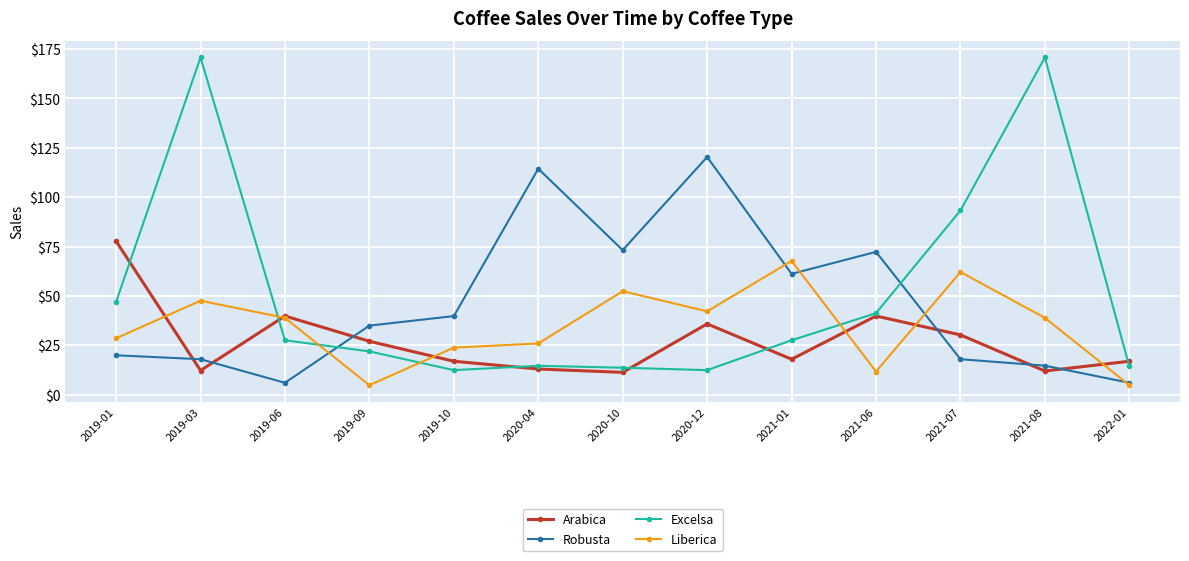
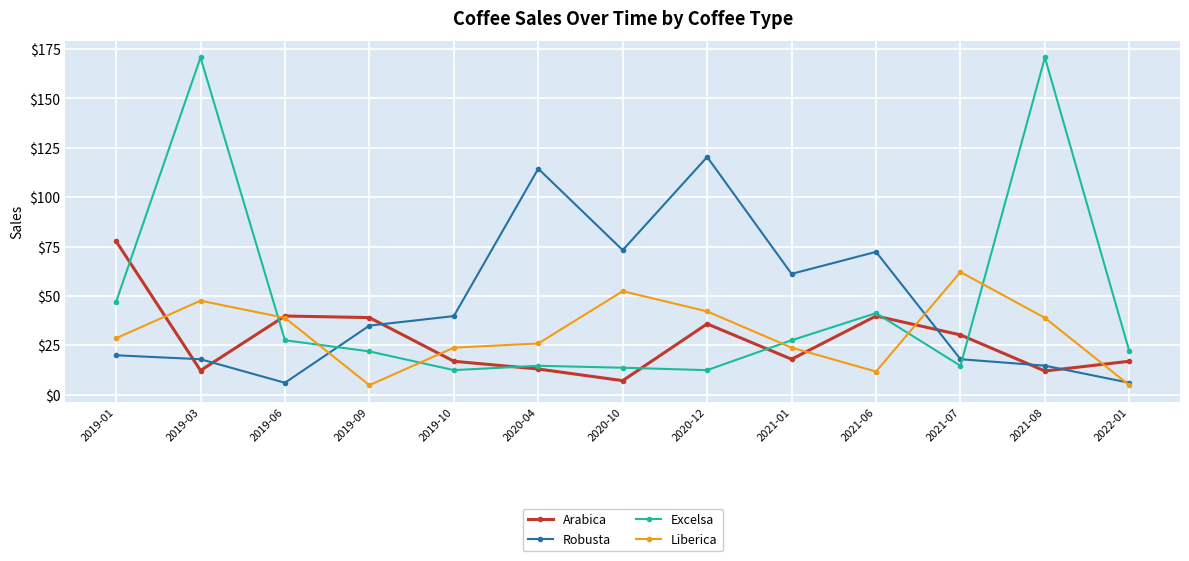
  {
    "Arabica": {
      "2019-01": "$78",
      "2019-03": "$12",
-     "2019-09": "$27",
+     "2019-09": "$39",
      "2019-10": "$17",
      "2020-04": "$13",
-     "2020-10": "$11",
+     "2020-10": "$7",
      "2020-12": "$36",
      "2021-01": "$18",
      "2021-06": "$40",
      "2021-07": "$30",
      "2021-08": "$12",
      "2022-01": "$17"
    },
    "Robusta": {
      "2019-01": "$20",
      "2019-03": "$18",
      "2019-06": "$6",
      "2019-09": "$35",
      "2019-10": "$40",
      "2020-04": "$114",
      "2020-10": "$73",
      "2020-12": "$120",
      "2021-01": "$61",
      "2021-06": "$72",
      "2021-07": "$18",
      "2021-08": "$15"
    },
    "Excelsa": {
      "2019-01": "$47",
      "2019-03": "$171",
      "2019-06": "$28",
      "2019-09": "$22",
      "2019-10": "$12",
      "2020-04": "$15",
      "2020-10": "$14",
      "2020-12": "$12",
      "2021-01": "$28",
      "2021-06": "$41",
-     "2021-07": "$93",
+     "2021-07": "$15",
      "2021-08": "$171",
-     "2022-01": "$14"
+     "2022-01": "$22"
    },
    "Liberica": {
      "2019-01": "$29",
      "2019-03": "$48",
      "2019-09": "$5",
      "2019-10": "$24",
      "2020-04": "$26",
      "2020-10": "$52",
      "2020-12": "$42",
-     "2021-01": "$68",
+     "2021-01": "$24",
      "2021-06": "$12",
      "2021-07": "$62",
      "2021-08": "$39"
    }
  }
